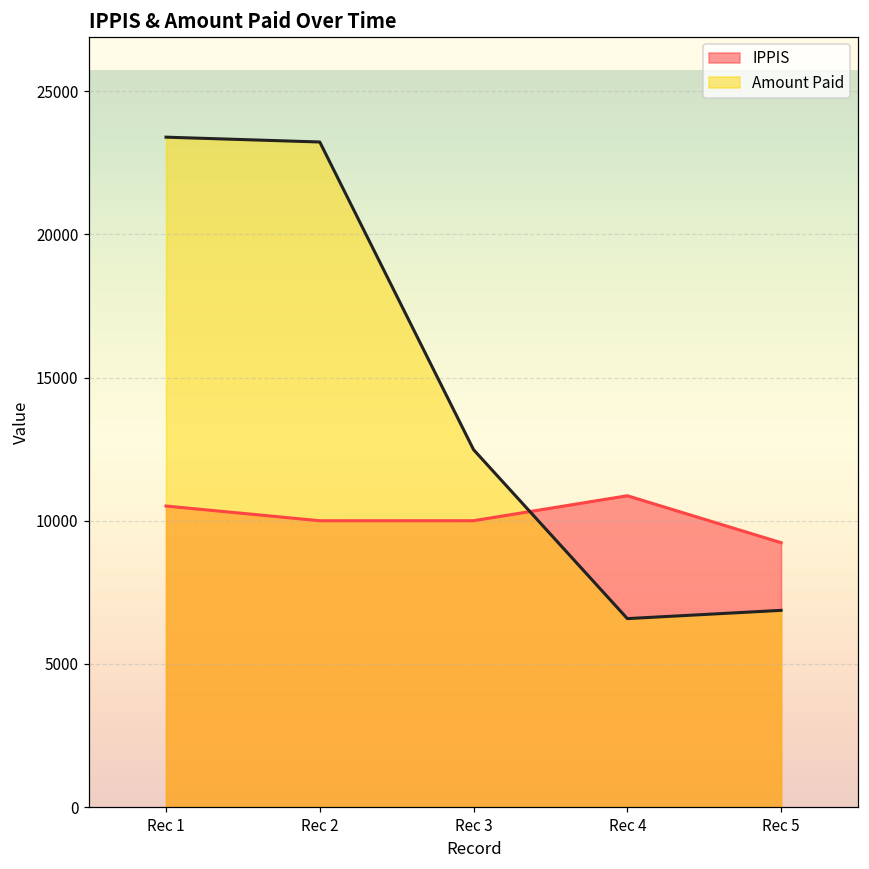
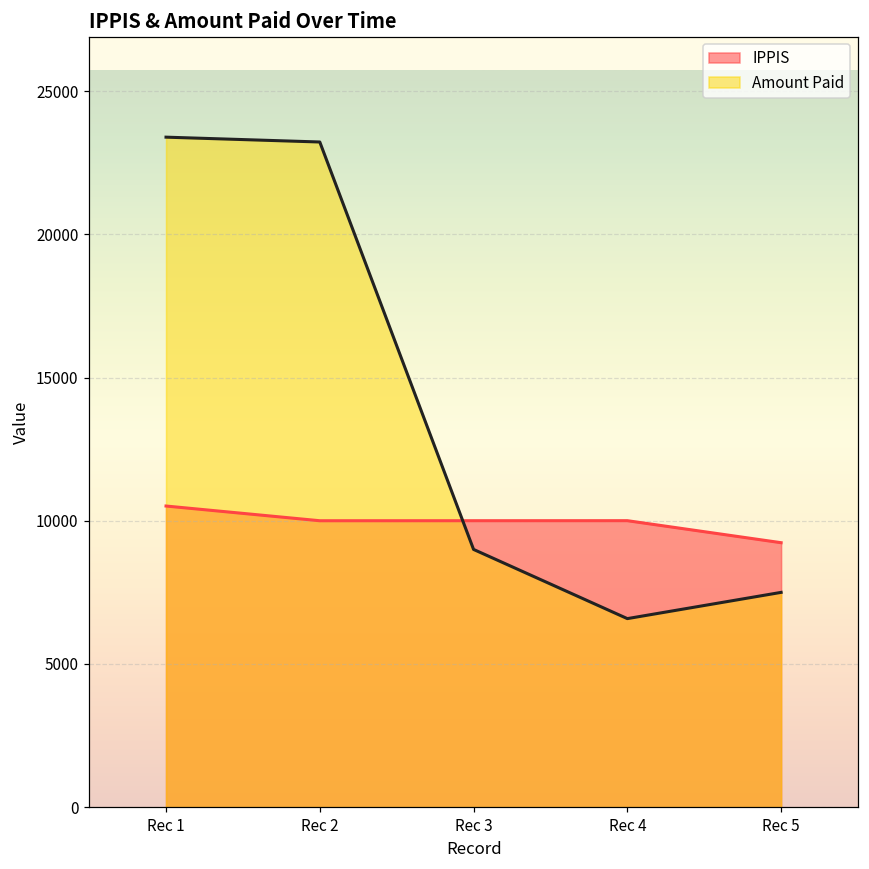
  {
    "IPPIS": {
      "Rec 1": 10500,
      "Rec 2": 10000,
      "Rec 3": 10000,
-     "Rec 4": 10900,
+     "Rec 4": 10000,
      "Rec 5": 9200
    },
    "Amount Paid": {
      "Rec 1": 23400,
      "Rec 2": 23200,
-     "Rec 3": 12500,
+     "Rec 3": 9000,
      "Rec 4": 6600,
-     "Rec 5": 6900
+     "Rec 5": 7500
    }
  }
